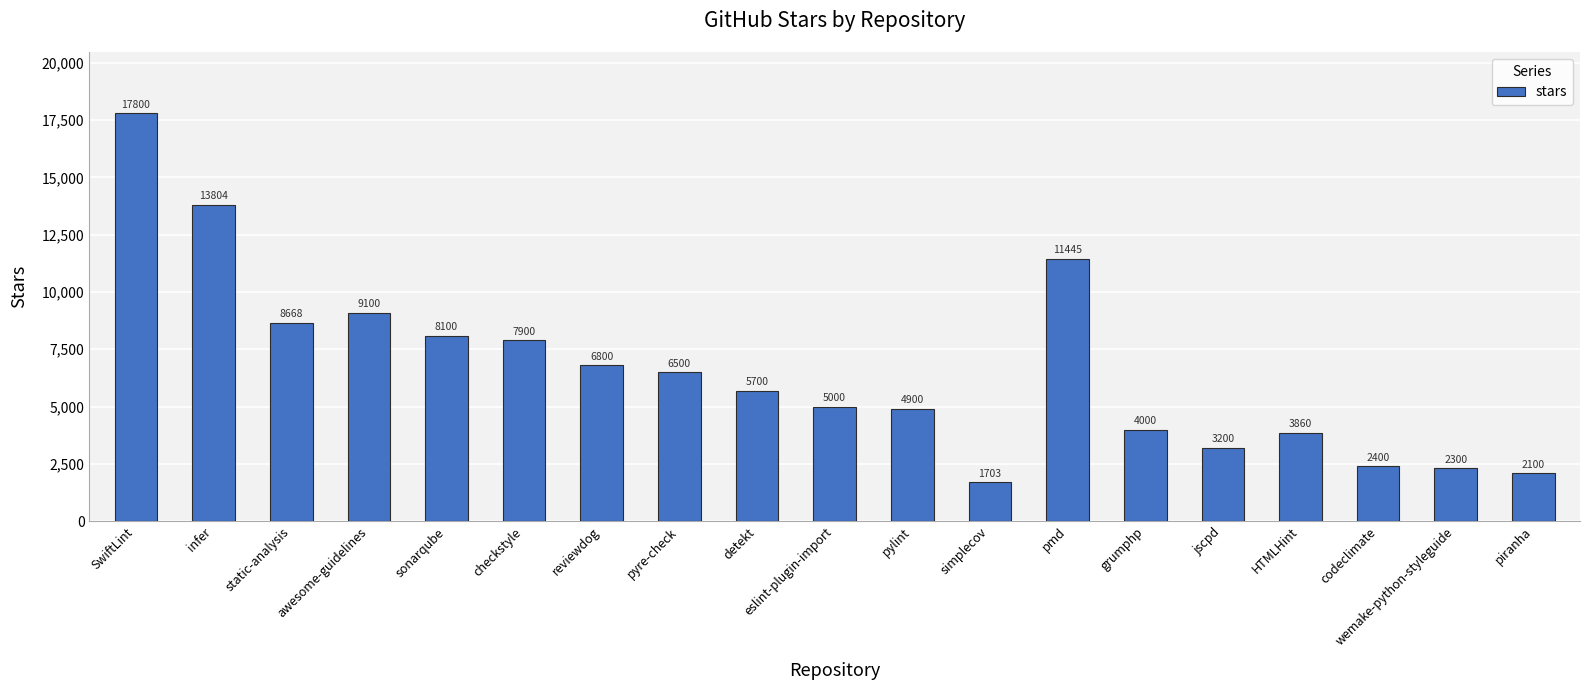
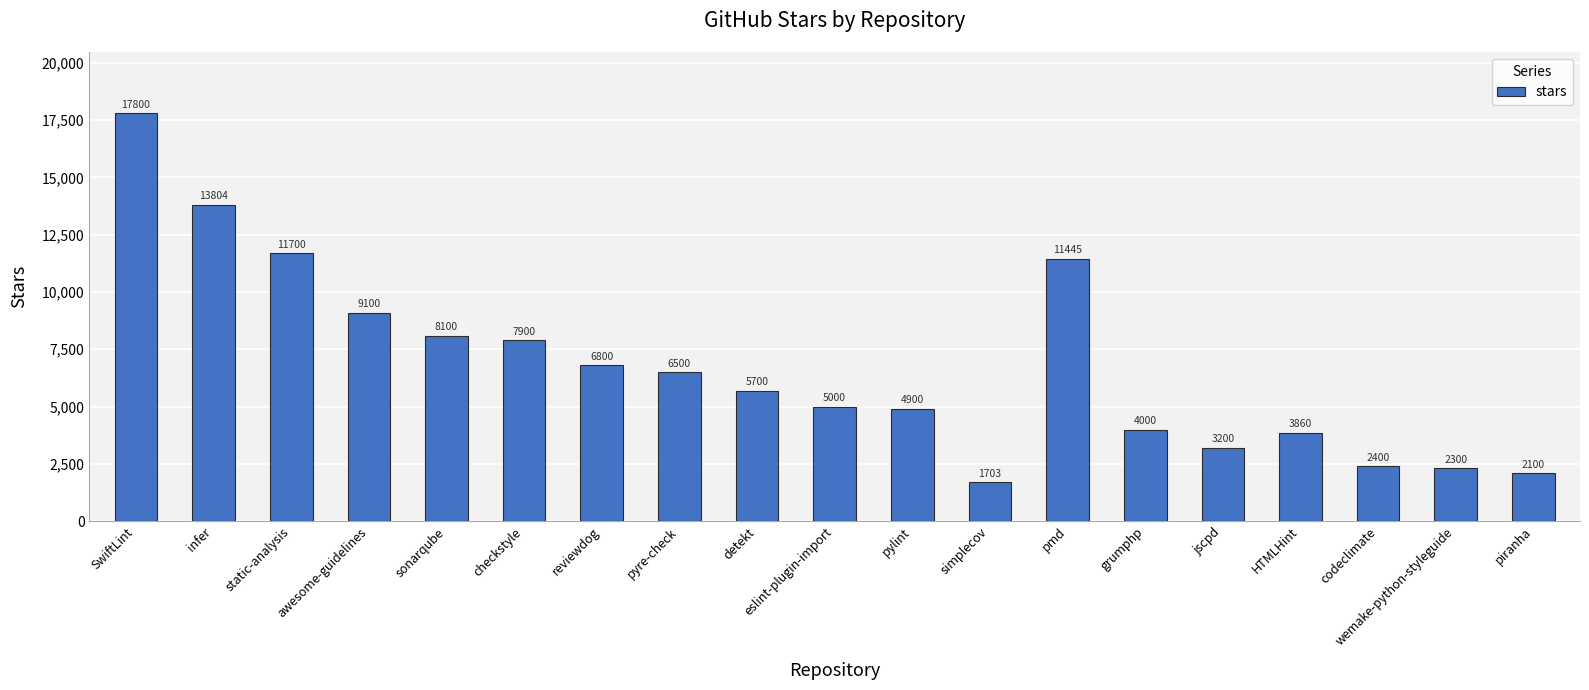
  {
    "SwiftLint": 17800,
    "infer": 13804,
-   "static-analysis": 8668,
+   "static-analysis": 11700,
    "awesome-guidelines": 9100,
    "sonarqube": 8100,
    "checkstyle": 7900,
    "reviewdog": 6800,
    "pyre-check": 6500,
    "detekt": 5700,
    "eslint-plugin-import": 5000,
    "pylint": 4900,
    "simplecov": 1703,
    "pmd": 11445,
    "grumphp": 4000,
    "jscpd": 3200,
    "HTMLHint": 3860,
    "codeclimate": 2400,
    "wemake-python-styleguide": 2300,
    "piranha": 2100
  }
